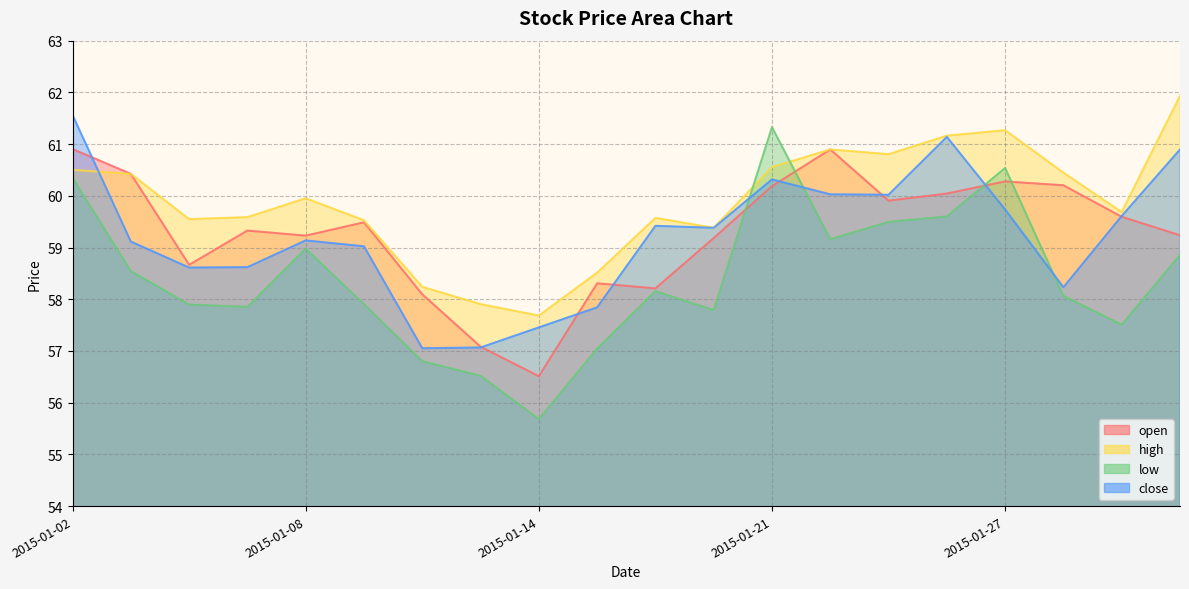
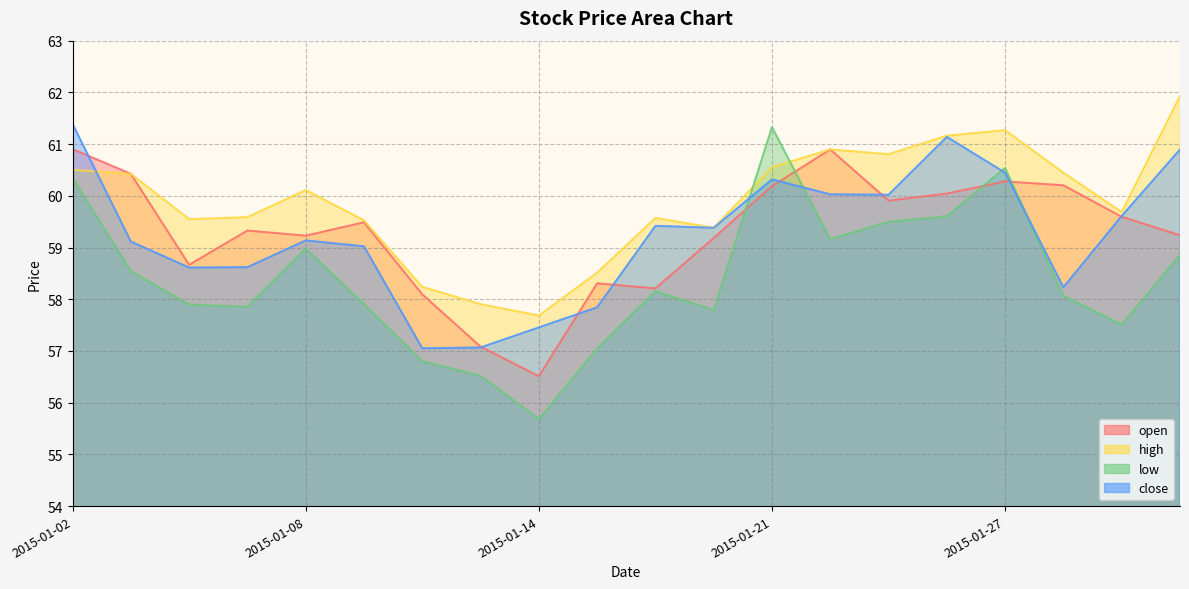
  {
    "open": {
      "2015-01-02": 60.9,
      "2015-01-08": 59.2,
      "2015-01-14": 56.5,
      "2015-01-21": 60.2,
      "2015-01-27": 60.3
    },
    "high": {
      "2015-01-02": 60.5,
-     "2015-01-08": 60.0,
+     "2015-01-08": 60.1,
      "2015-01-14": 57.7,
      "2015-01-21": 60.6,
      "2015-01-27": 61.3
    },
    "low": {
      "2015-01-02": 60.3,
      "2015-01-08": 59.0,
      "2015-01-14": 55.7,
      "2015-01-21": 61.3,
      "2015-01-27": 60.5
    },
    "close": {
-     "2015-01-02": 61.6,
+     "2015-01-02": 61.4,
      "2015-01-08": 59.1,
      "2015-01-14": 57.5,
      "2015-01-21": 60.3,
-     "2015-01-27": 59.7
+     "2015-01-27": 60.4
    }
  }
